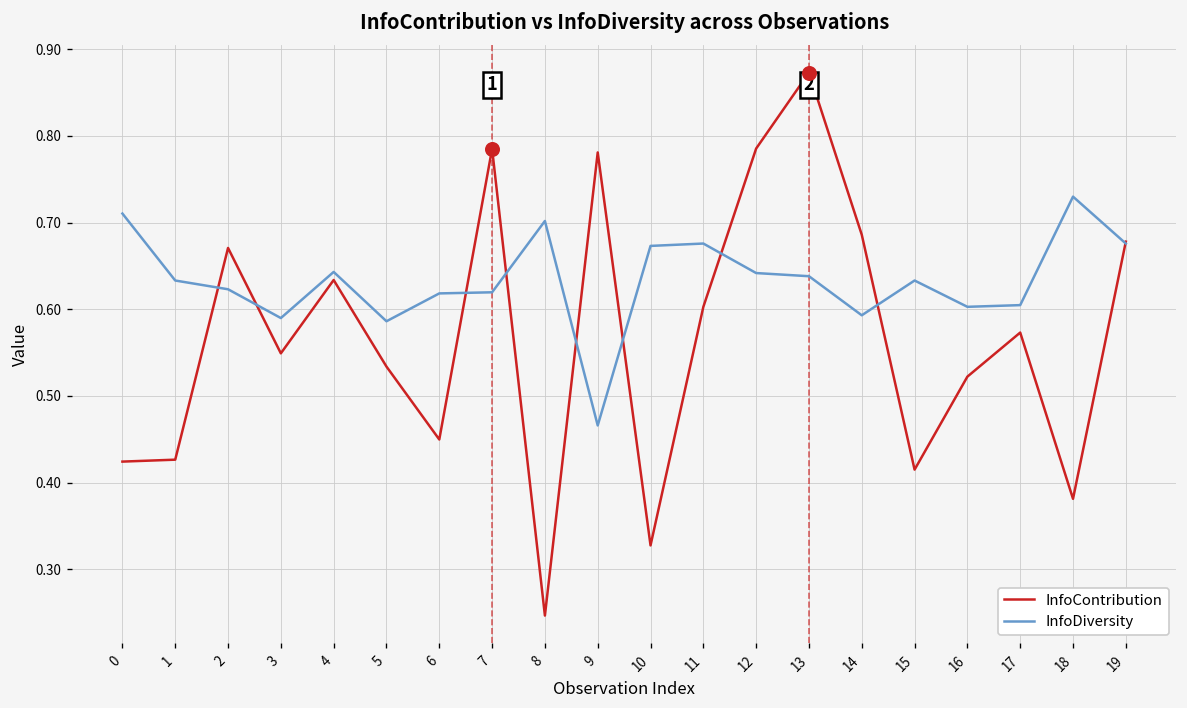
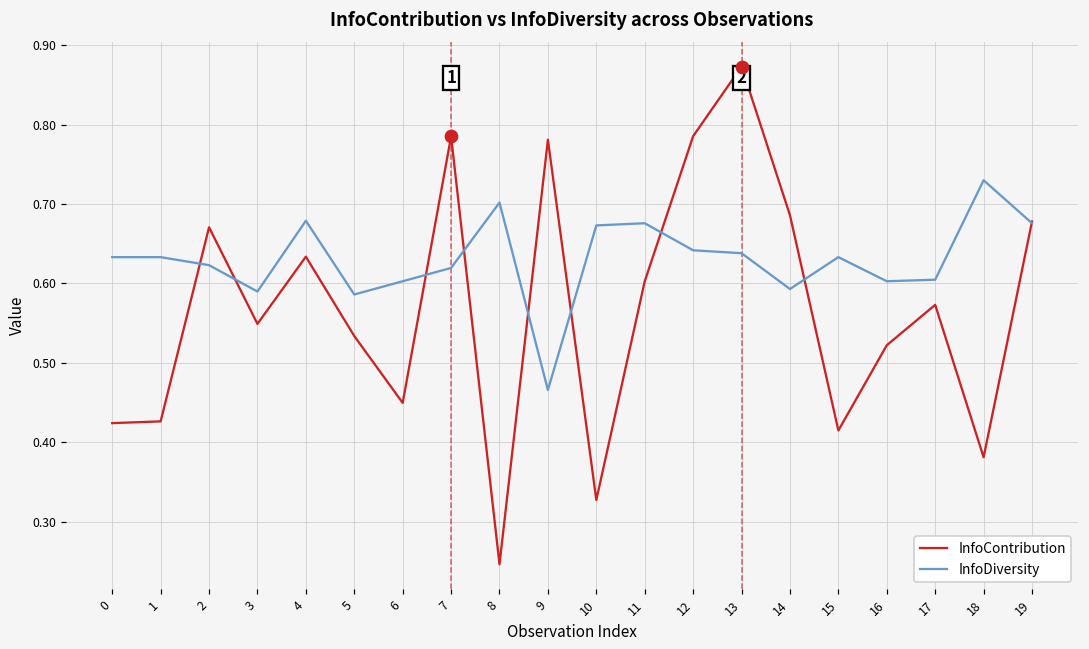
  {
    "InfoDiversity": {
-     "0": 0.71,
+     "0": 0.63,
      "1": 0.63,
      "2": 0.62,
      "3": 0.59,
-     "4": 0.64,
+     "4": 0.68,
      "5": 0.59,
-     "6": 0.62,
+     "6": 0.60,
      "7": 0.62,
      "8": 0.70,
      "9": 0.47,
      "10": 0.67,
      "11": 0.68,
      "12": 0.64,
      "13": 0.64,
      "14": 0.59,
      "15": 0.63,
      "16": 0.60,
      "17": 0.60,
      "18": 0.73
    }
  }
